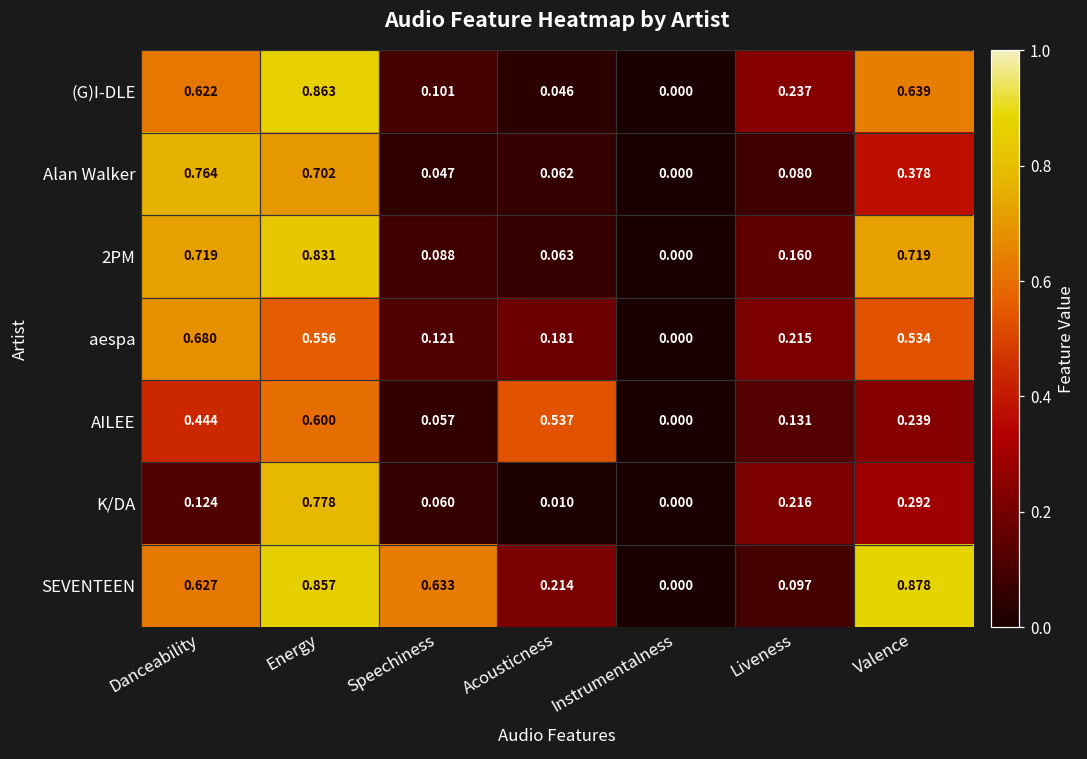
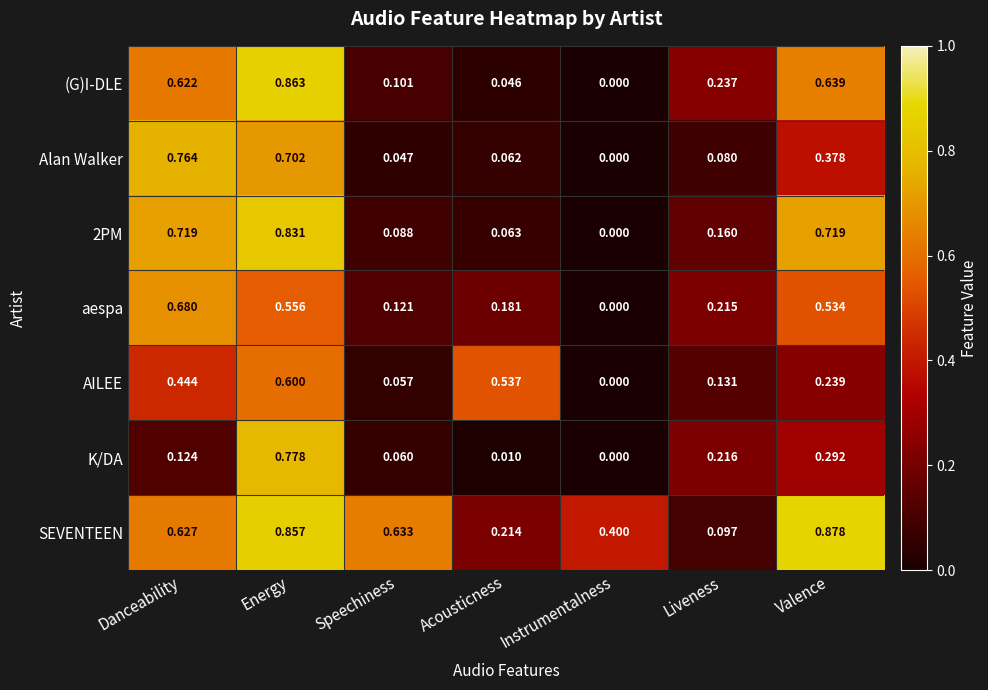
  {
    "(G)I-DLE": {
      "Danceability": 0.622,
      "Energy": 0.863,
      "Speechiness": 0.101,
      "Acousticness": 0.046,
      "Instrumentalness": 0.000,
      "Liveness": 0.237,
      "Valence": 0.639
    },
    "Alan Walker": {
      "Danceability": 0.764,
      "Energy": 0.702,
      "Speechiness": 0.047,
      "Acousticness": 0.062,
      "Instrumentalness": 0.000,
      "Liveness": 0.080,
      "Valence": 0.378
    },
    "2PM": {
      "Danceability": 0.719,
      "Energy": 0.831,
      "Speechiness": 0.088,
      "Acousticness": 0.063,
      "Instrumentalness": 0.000,
      "Liveness": 0.160,
      "Valence": 0.719
    },
    "aespa": {
      "Danceability": 0.680,
      "Energy": 0.556,
      "Speechiness": 0.121,
      "Acousticness": 0.181,
      "Instrumentalness": 0.000,
      "Liveness": 0.215,
      "Valence": 0.534
    },
    "AILEE": {
      "Danceability": 0.444,
      "Energy": 0.600,
      "Speechiness": 0.057,
      "Acousticness": 0.537,
      "Instrumentalness": 0.000,
      "Liveness": 0.131,
      "Valence": 0.239
    },
    "K/DA": {
      "Danceability": 0.124,
      "Energy": 0.778,
      "Speechiness": 0.060,
      "Acousticness": 0.010,
      "Instrumentalness": 0.000,
      "Liveness": 0.216,
      "Valence": 0.292
    },
    "SEVENTEEN": {
      "Danceability": 0.627,
      "Energy": 0.857,
      "Speechiness": 0.633,
      "Acousticness": 0.214,
-     "Instrumentalness": 0.000,
+     "Instrumentalness": 0.400,
      "Liveness": 0.097,
      "Valence": 0.878
    }
  }
